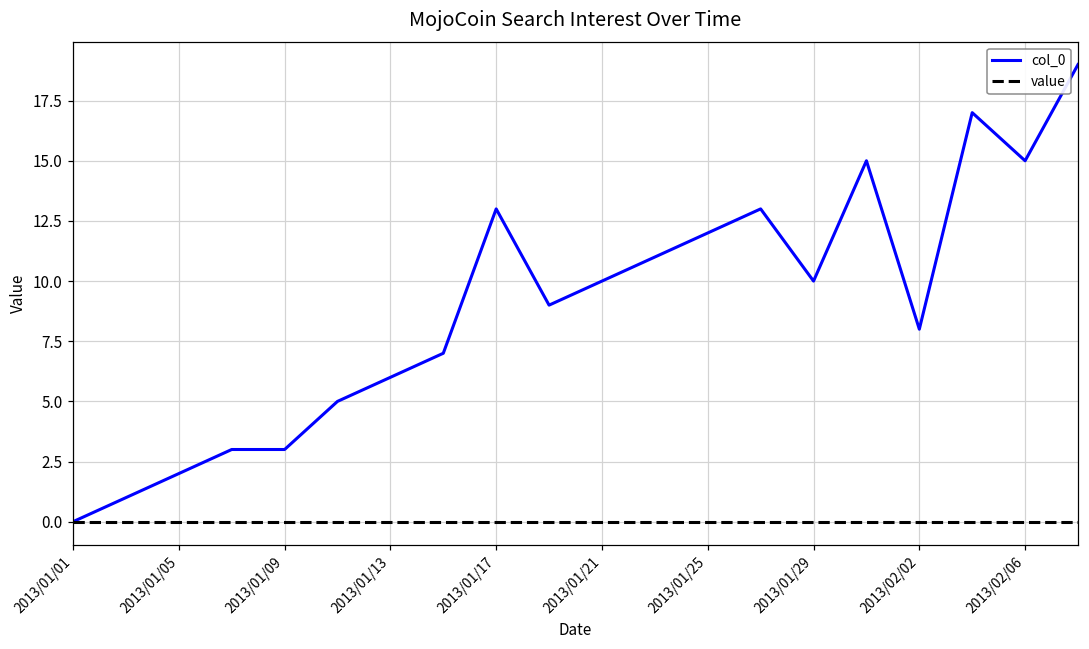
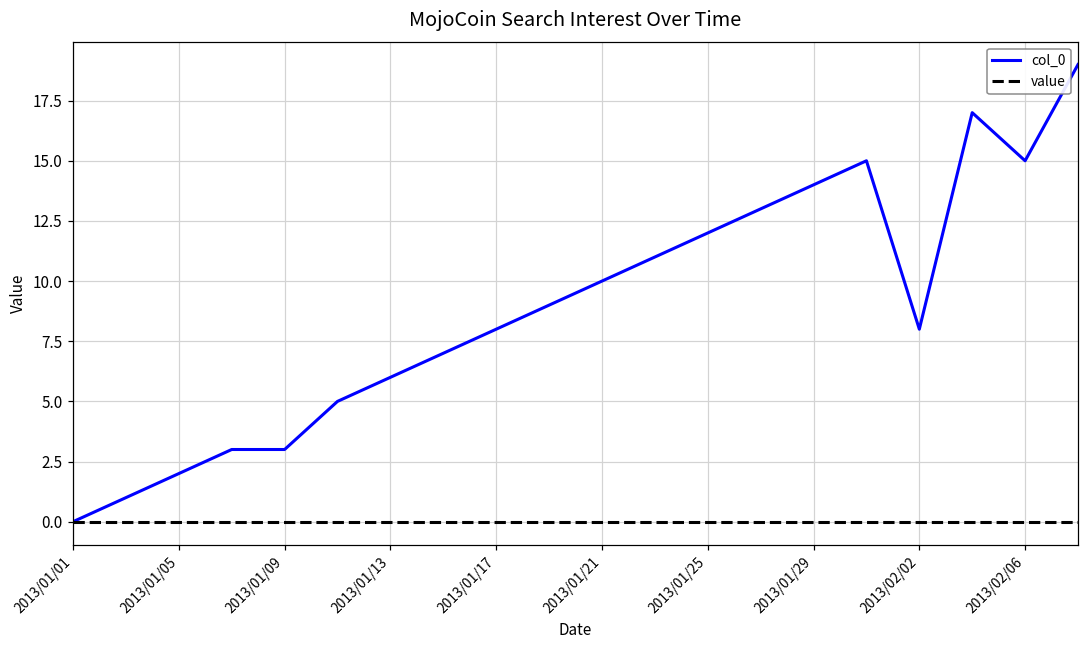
  {
    "col_0": {
      "2013/01/05": 2,
      "2013/01/09": 3,
      "2013/01/13": 6,
-     "2013/01/17": 13,
+     "2013/01/17": 8,
      "2013/01/21": 10,
      "2013/01/25": 12,
-     "2013/01/29": 10,
+     "2013/01/29": 14,
      "2013/02/02": 8,
      "2013/02/06": 15
    },
    "value": {
      "2013/01/05": 0,
      "2013/01/09": 0,
      "2013/01/13": 0,
      "2013/01/17": 0,
      "2013/01/21": 0,
      "2013/01/25": 0,
      "2013/01/29": 0,
      "2013/02/02": 0,
      "2013/02/06": 0
    }
  }
